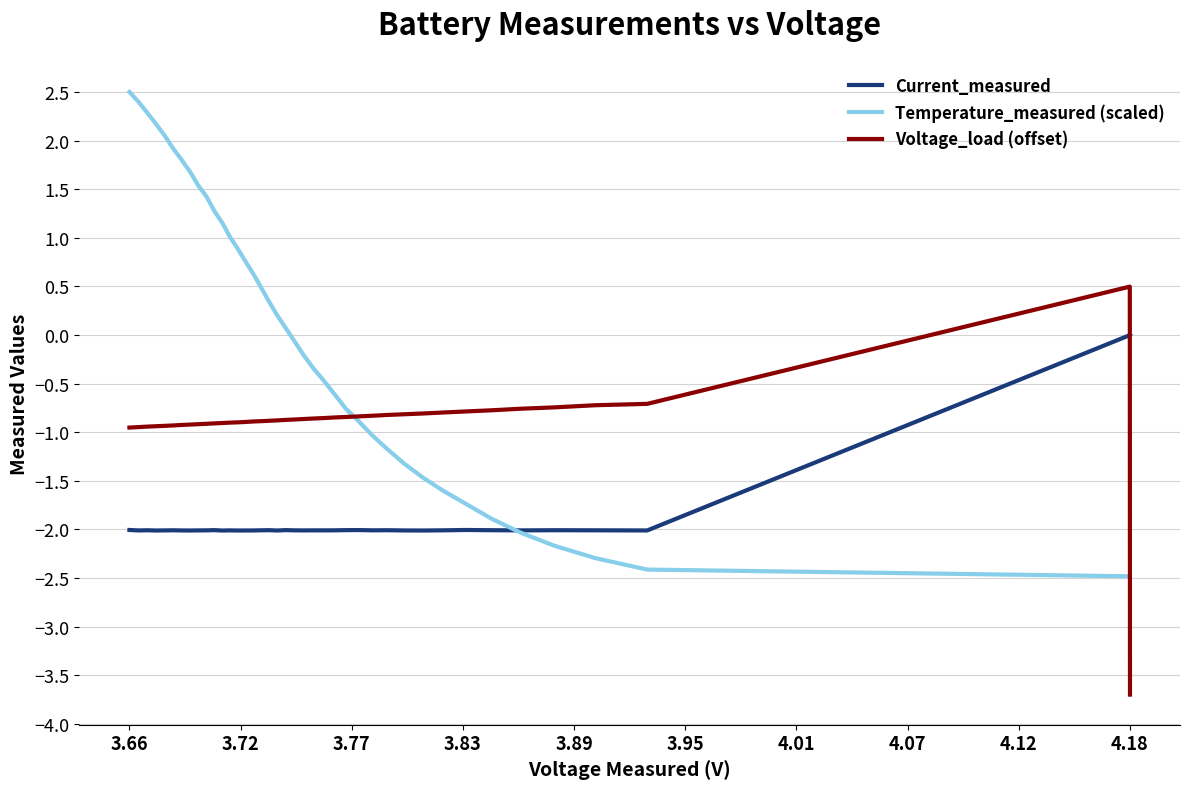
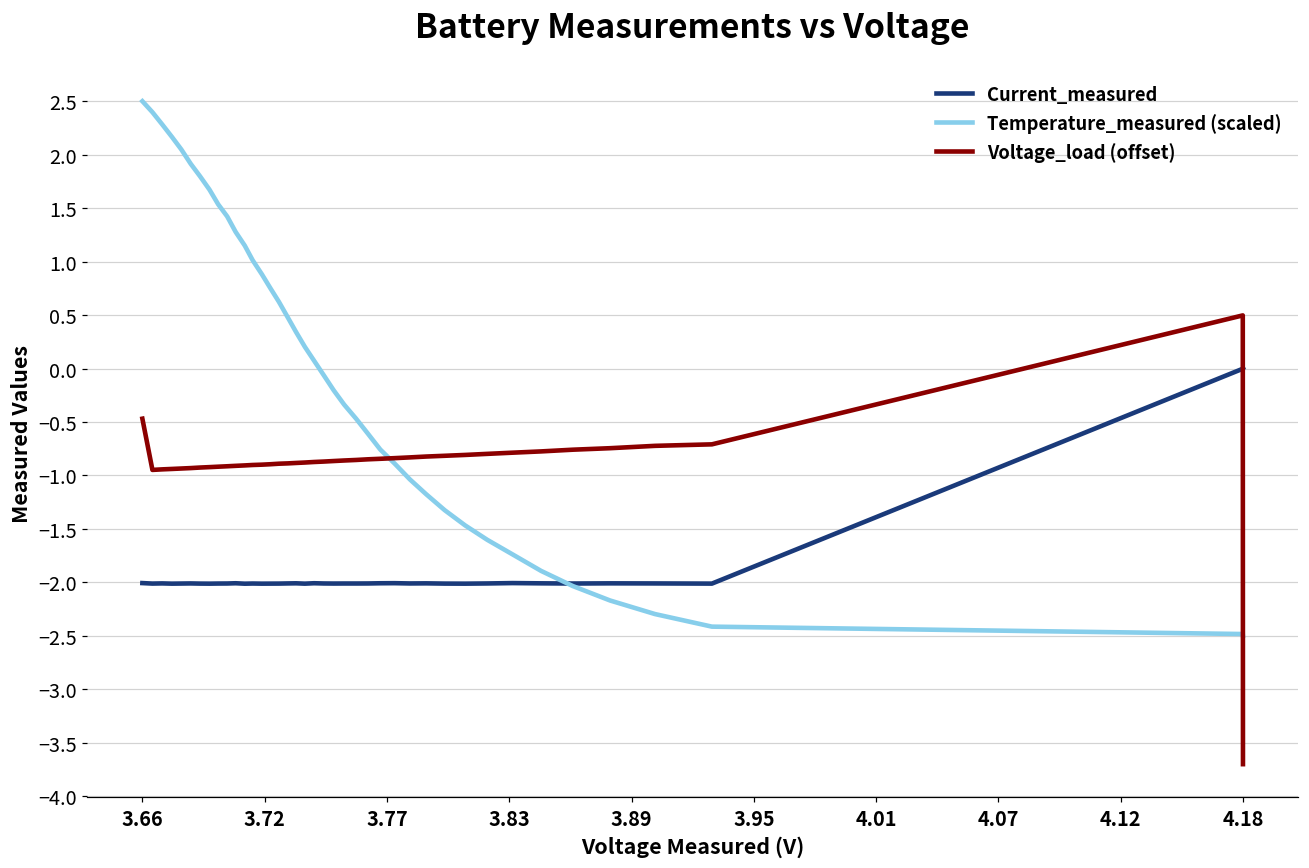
  {
    "Current_measured": {
      "3.66": -2.0,
      "4.18": 0.0
    },
    "Temperature_measured (scaled)": {
      "3.66": 2.5,
      "4.18": -2.5
    },
    "Voltage_load (offset)": {
-     "3.66": -1.0,
+     "3.66": -0.5,
      "4.18": -3.7
    }
  }
